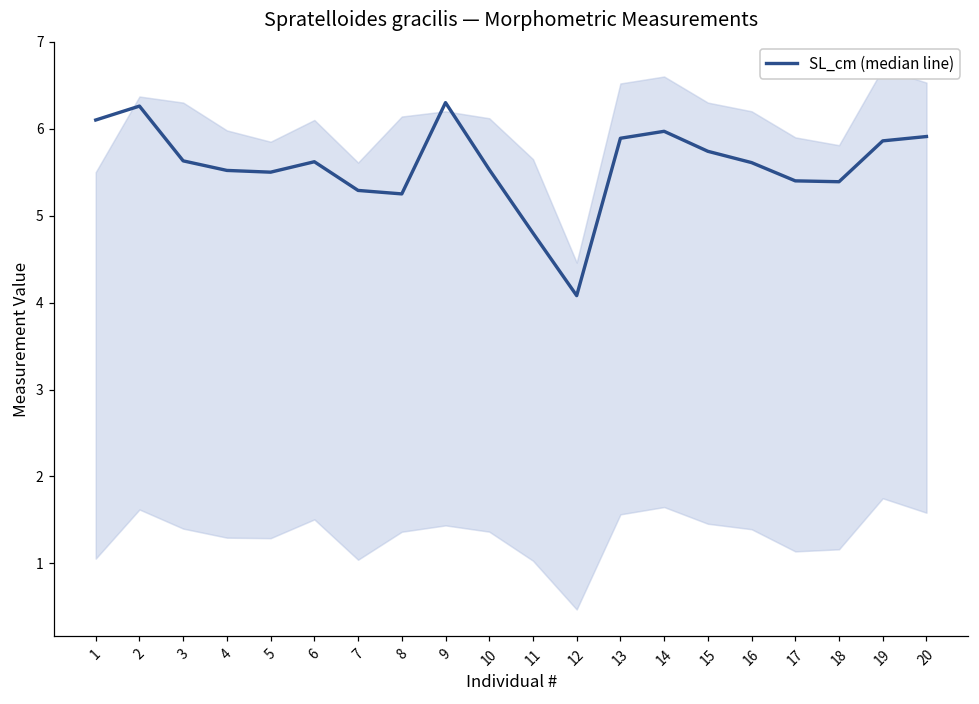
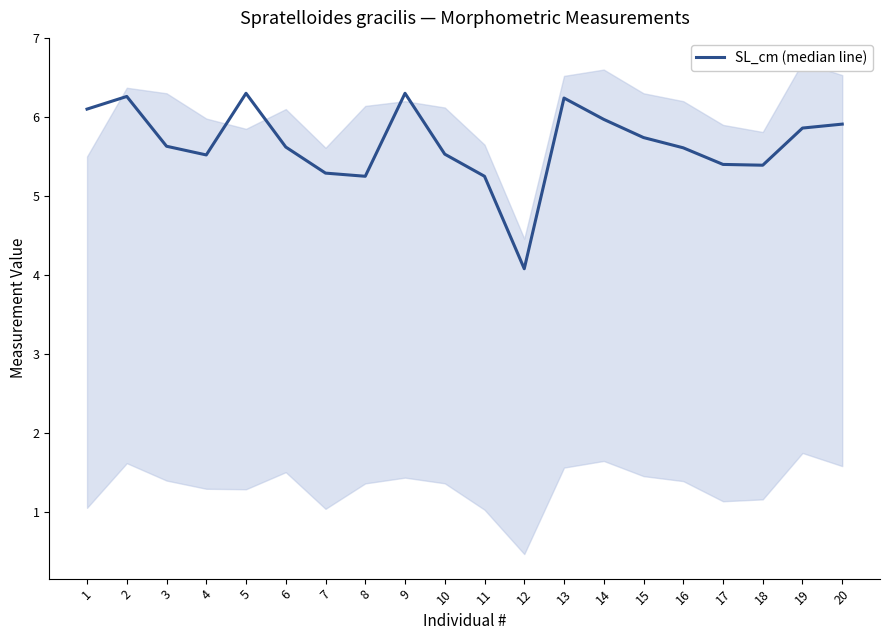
  {
    "SL_cm (median line)": {
      "1": 6.1,
      "2": 6.3,
      "3": 5.6,
      "4": 5.5,
-     "5": 5.5,
+     "5": 6.3,
      "6": 5.6,
      "7": 5.3,
      "8": 5.3,
      "9": 6.3,
      "10": 5.5,
-     "11": 4.8,
+     "11": 5.3,
      "12": 4.1,
-     "13": 5.9,
+     "13": 6.2,
      "14": 6.0,
      "15": 5.7,
      "16": 5.6,
      "17": 5.4,
      "18": 5.4,
      "19": 5.9,
      "20": 5.9
    }
  }
